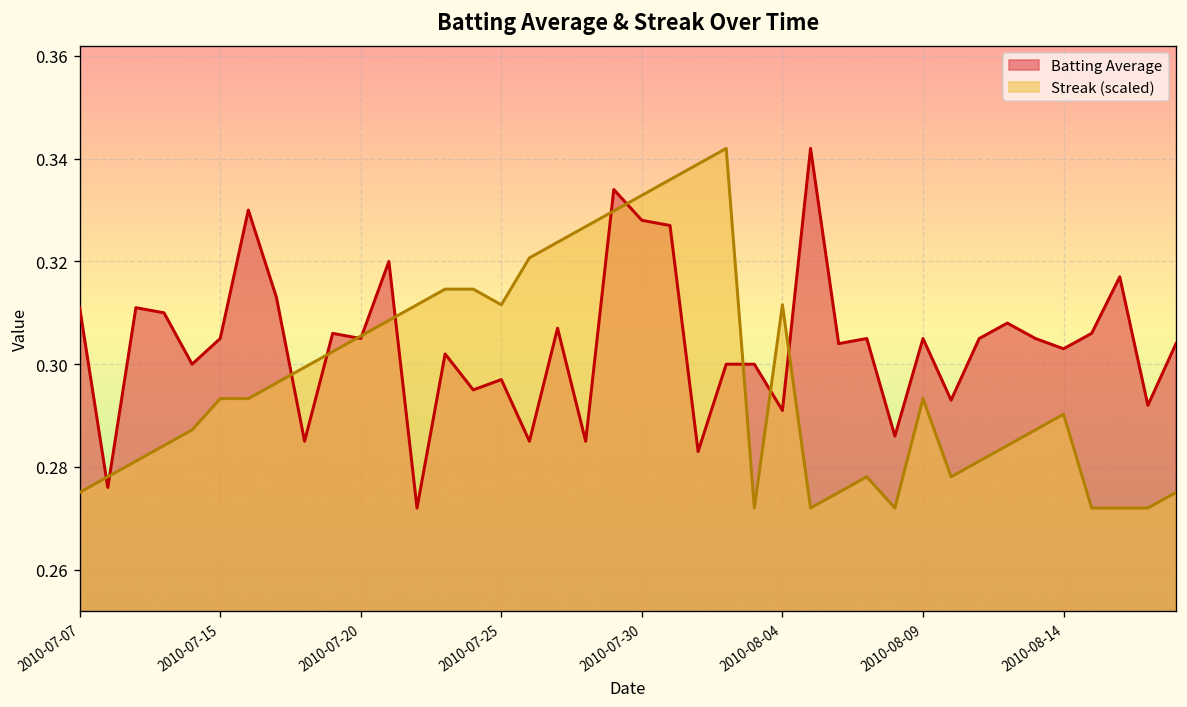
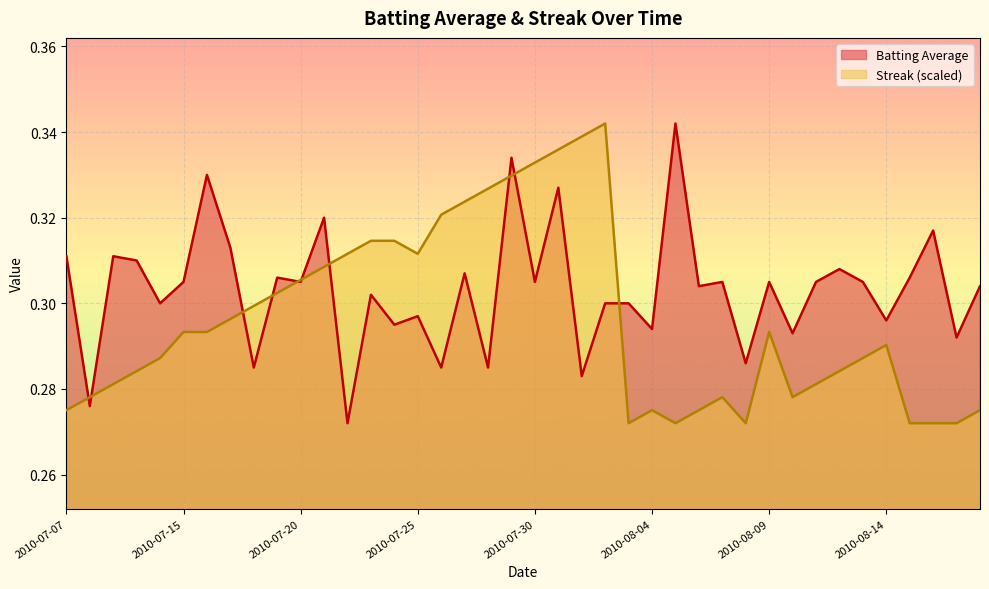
  {
    "Batting Average": {
      "2010-07-07": 0.311,
      "2010-07-15": 0.305,
      "2010-07-25": 0.297,
-     "2010-07-30": 0.328,
-     "2010-08-04": 0.291,
+     "2010-07-30": 0.305,
+     "2010-08-04": 0.294,
      "2010-08-09": 0.305,
-     "2010-08-14": 0.303
+     "2010-08-14": 0.296
    },
    "Streak (scaled)": {
      "2010-07-07": 0.275,
      "2010-07-15": 0.293,
      "2010-07-25": 0.312,
      "2010-07-30": 0.333,
-     "2010-08-04": 0.312,
+     "2010-08-04": 0.275,
      "2010-08-09": 0.293,
      "2010-08-14": 0.290
    }
  }
